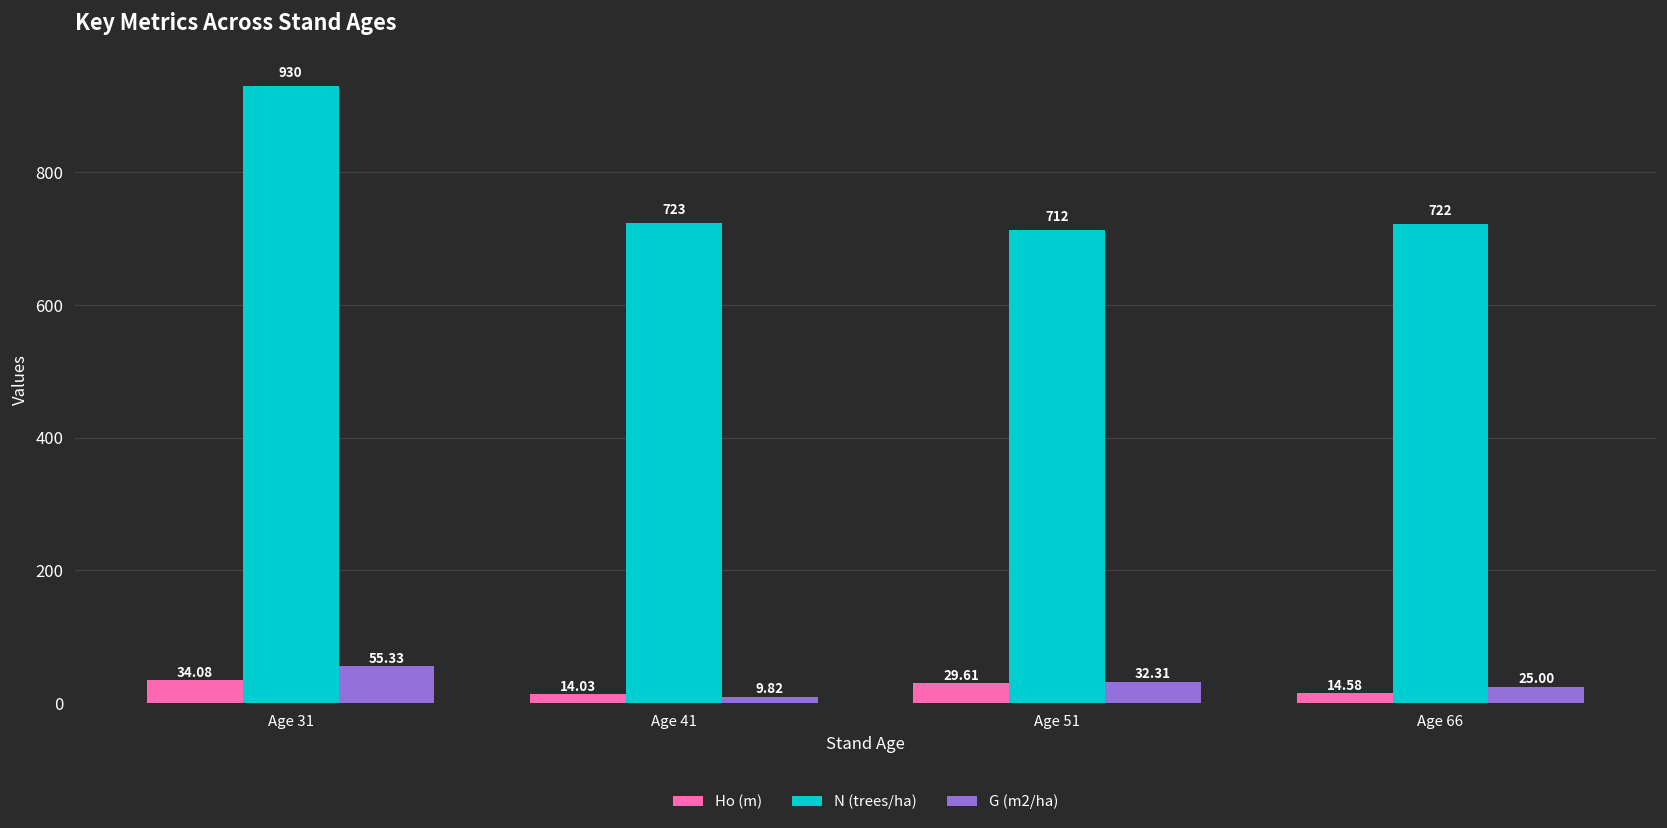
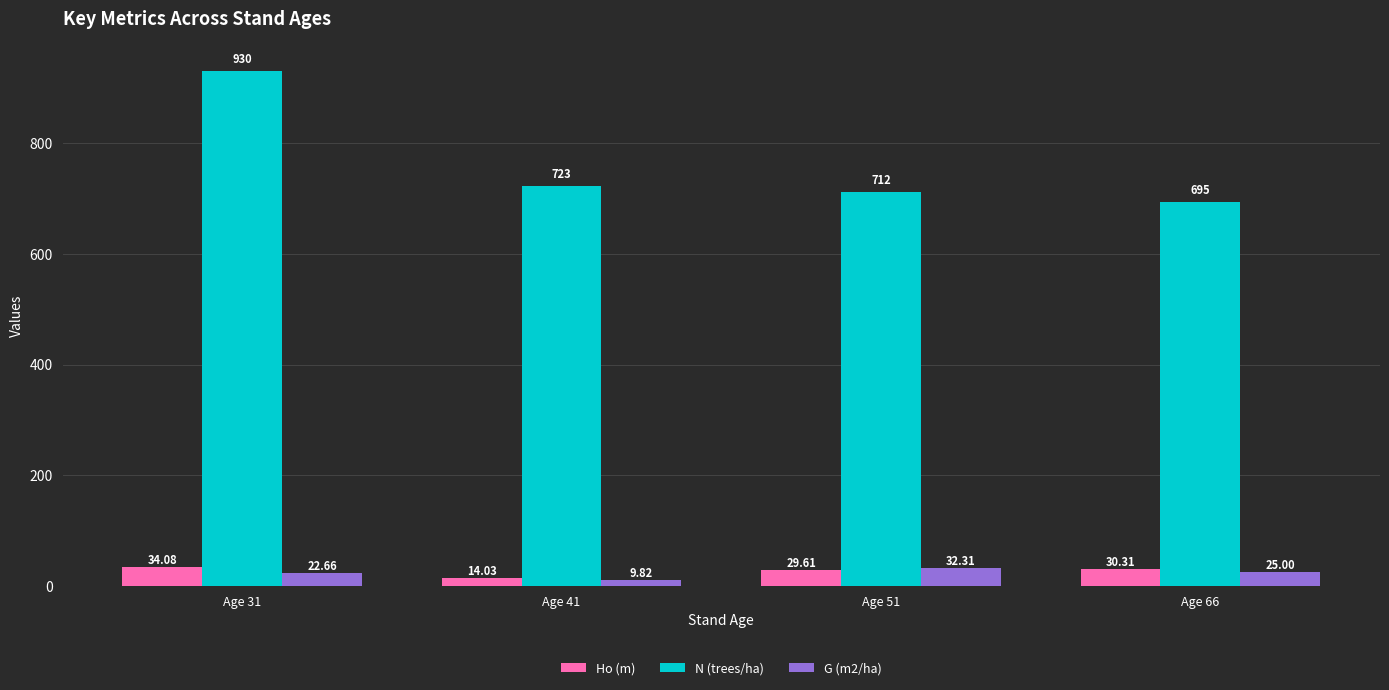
  {
    "Ho (m)": {
      "Age 31": 34.08,
      "Age 41": 14.03,
      "Age 51": 29.61,
-     "Age 66": 14.58
+     "Age 66": 30.31
    },
    "N (trees/ha)": {
      "Age 31": 930,
      "Age 41": 723,
      "Age 51": 712,
-     "Age 66": 722
+     "Age 66": 695
    },
    "G (m2/ha)": {
-     "Age 31": 55.33,
+     "Age 31": 22.66,
      "Age 41": 9.82,
      "Age 51": 32.31,
      "Age 66": 25.00
    }
  }
